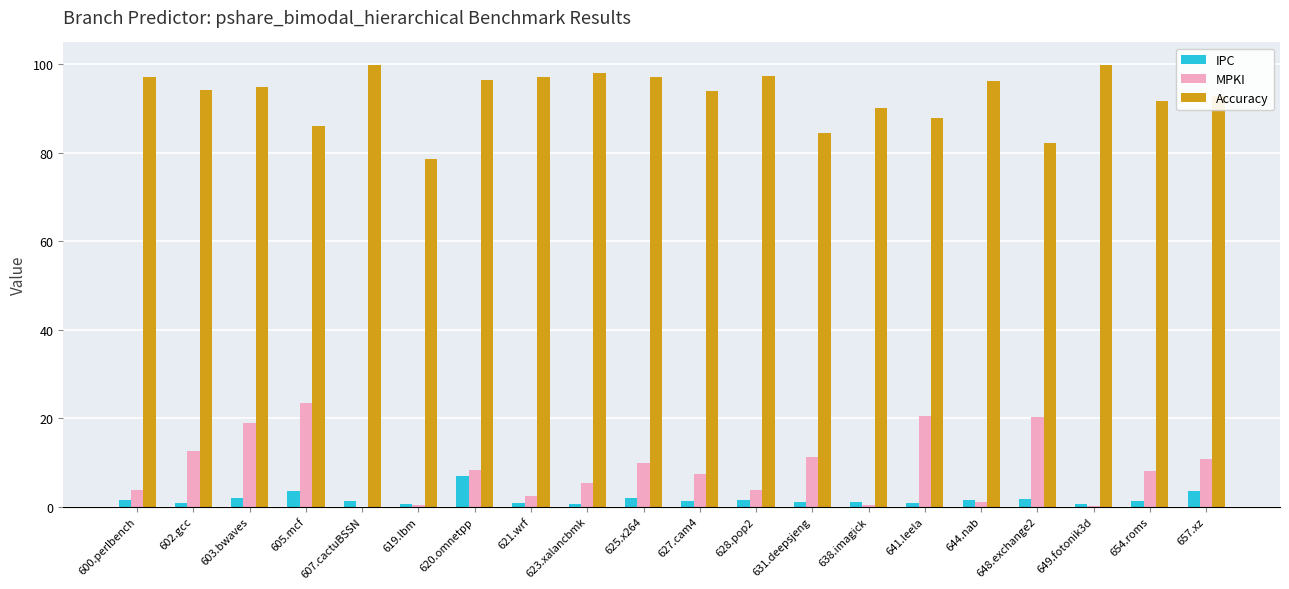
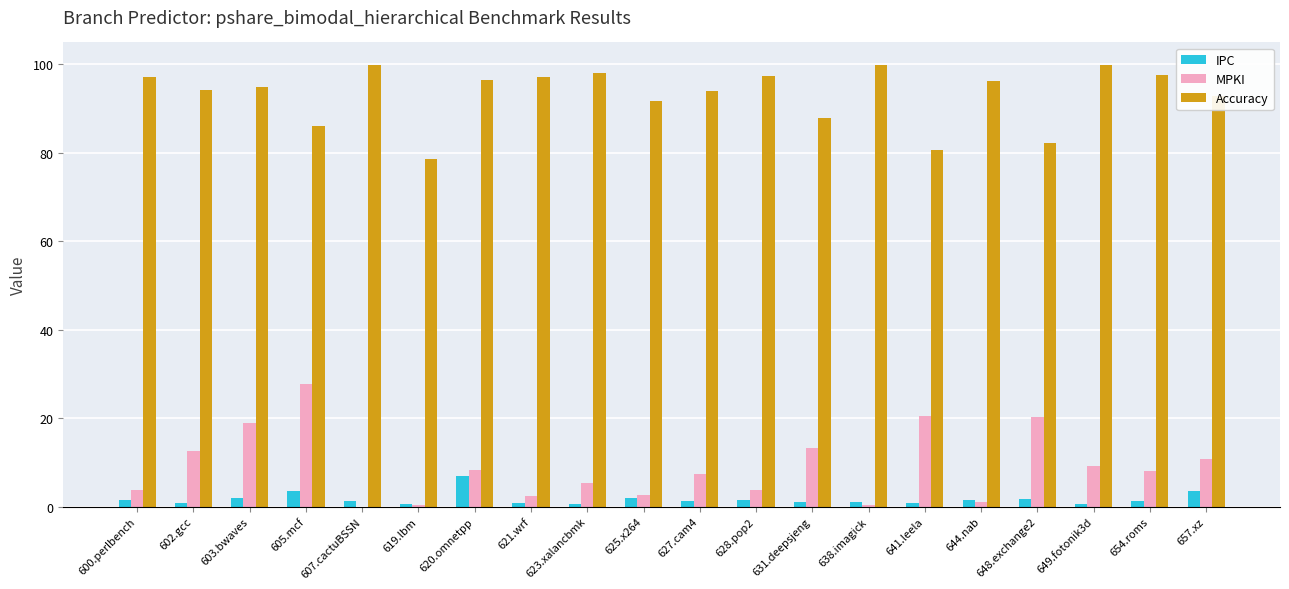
  {
    "IPC": {
      "600.perlbench": 1,
      "602.gcc": 1,
      "603.bwaves": 2,
      "605.mcf": 3,
      "607.cactuBSSN": 1,
      "620.omnetpp": 7,
      "621.wrf": 1,
      "623.xalancbmk": 1,
      "625.x264": 2,
      "627.cam4": 1,
      "628.pop2": 2,
      "631.deepsjeng": 1,
      "638.imagick": 1,
      "641.leela": 1,
      "644.nab": 2,
      "648.exchange2": 2,
      "649.fotonik3d": 1,
      "654.roms": 1,
      "657.xz": 3
    },
    "MPKI": {
      "600.perlbench": 4,
      "602.gcc": 13,
      "603.bwaves": 19,
-     "605.mcf": 23,
+     "605.mcf": 28,
      "620.omnetpp": 8,
      "621.wrf": 2,
      "623.xalancbmk": 5,
-     "625.x264": 10,
+     "625.x264": 3,
      "627.cam4": 7,
      "628.pop2": 4,
-     "631.deepsjeng": 11,
+     "631.deepsjeng": 13,
      "641.leela": 20,
      "644.nab": 1,
      "648.exchange2": 20,
-     "649.fotonik3d": 0,
+     "649.fotonik3d": 9,
      "654.roms": 8,
      "657.xz": 11
    },
    "Accuracy": {
      "600.perlbench": 97,
      "602.gcc": 94,
      "603.bwaves": 95,
      "605.mcf": 86,
      "607.cactuBSSN": 100,
      "619.lbm": 78,
      "620.omnetpp": 96,
      "621.wrf": 97,
      "623.xalancbmk": 98,
-     "625.x264": 97,
+     "625.x264": 92,
      "627.cam4": 94,
      "628.pop2": 97,
-     "631.deepsjeng": 84,
-     "638.imagick": 90,
-     "641.leela": 88,
+     "631.deepsjeng": 88,
+     "638.imagick": 100,
+     "641.leela": 80,
      "644.nab": 96,
      "648.exchange2": 82,
      "649.fotonik3d": 100,
-     "654.roms": 92
+     "654.roms": 98
    }
  }
